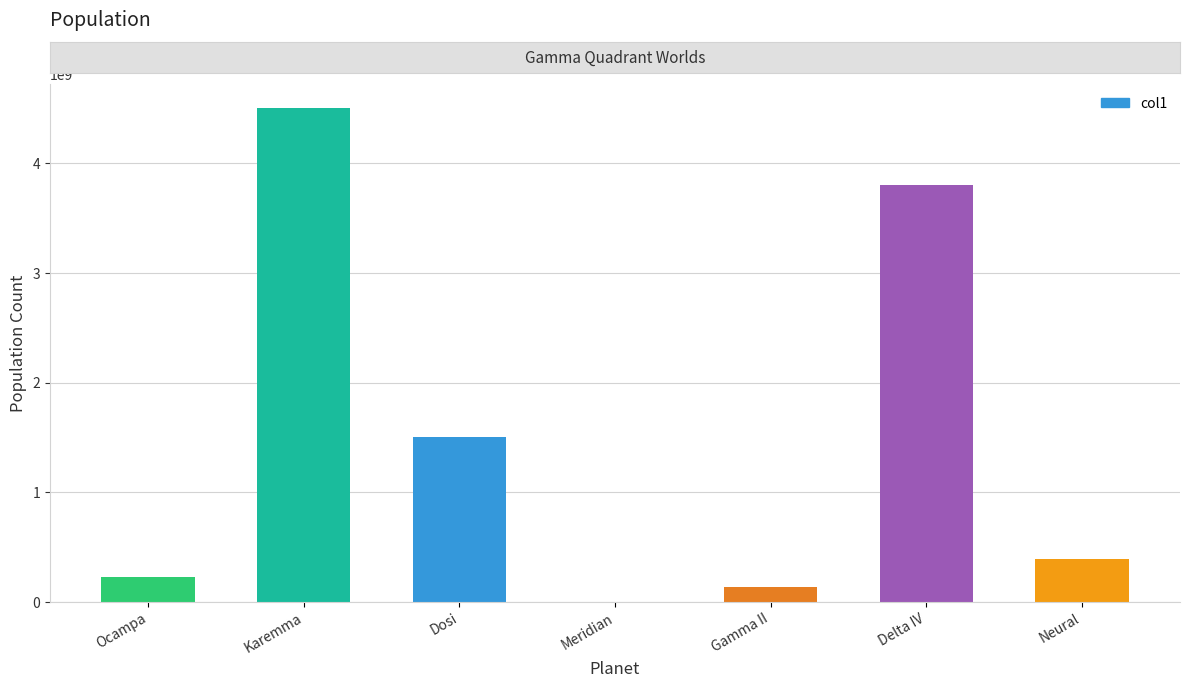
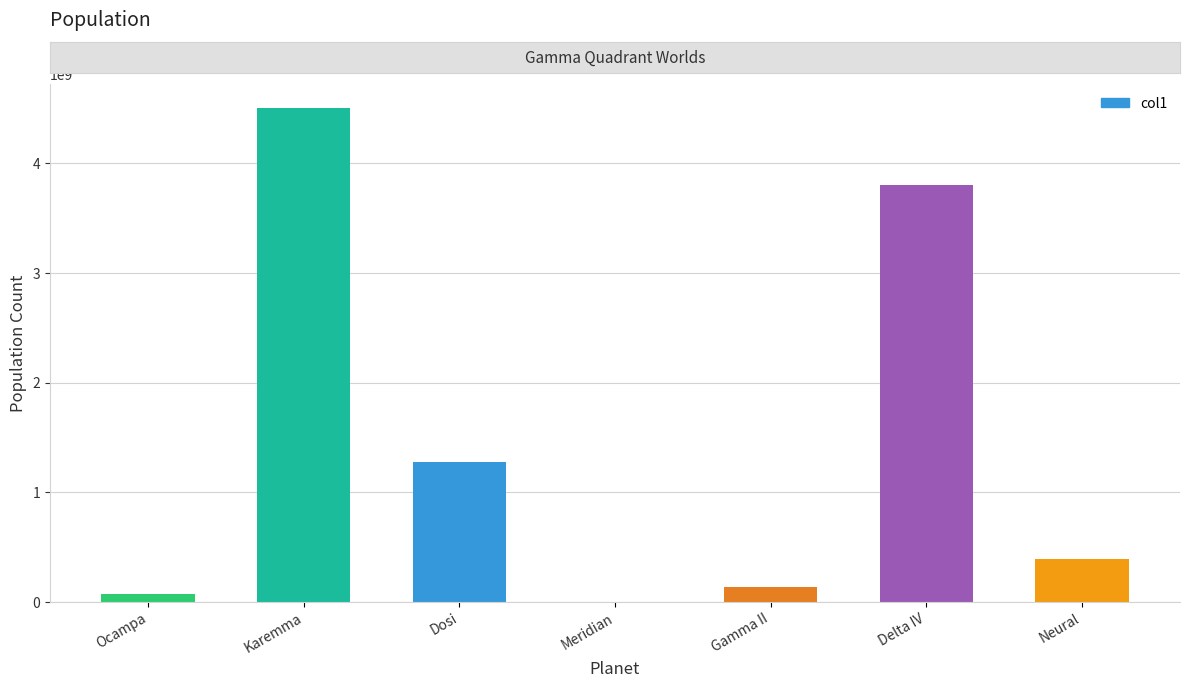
  {
-   "Ocampa": 230000000,
+   "Ocampa": 70000000,
    "Karemma": 4500000000,
-   "Dosi": 1500000000,
+   "Dosi": 1280000000,
    "Gamma II": 140000000,
    "Delta IV": 3800000000,
    "Neural": 390000000
  }
